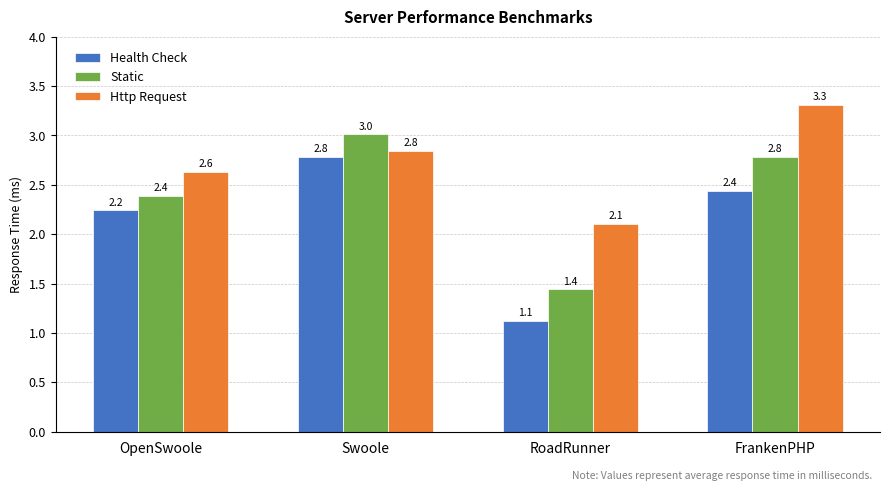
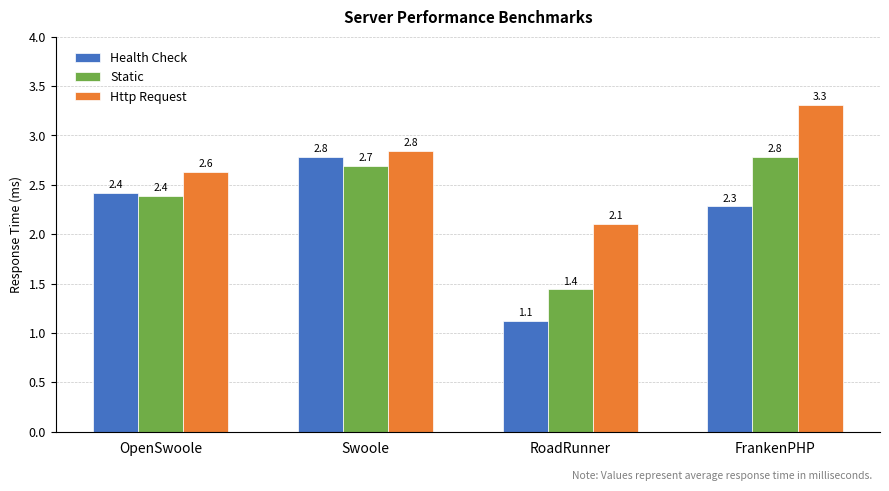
  {
    "Health Check": {
-     "OpenSwoole": 2.2,
+     "OpenSwoole": 2.4,
      "Swoole": 2.8,
      "RoadRunner": 1.1,
-     "FrankenPHP": 2.4
+     "FrankenPHP": 2.3
    },
    "Static": {
      "OpenSwoole": 2.4,
-     "Swoole": 3.0,
+     "Swoole": 2.7,
      "RoadRunner": 1.4,
      "FrankenPHP": 2.8
    },
    "Http Request": {
      "OpenSwoole": 2.6,
      "Swoole": 2.8,
      "RoadRunner": 2.1,
      "FrankenPHP": 3.3
    }
  }
